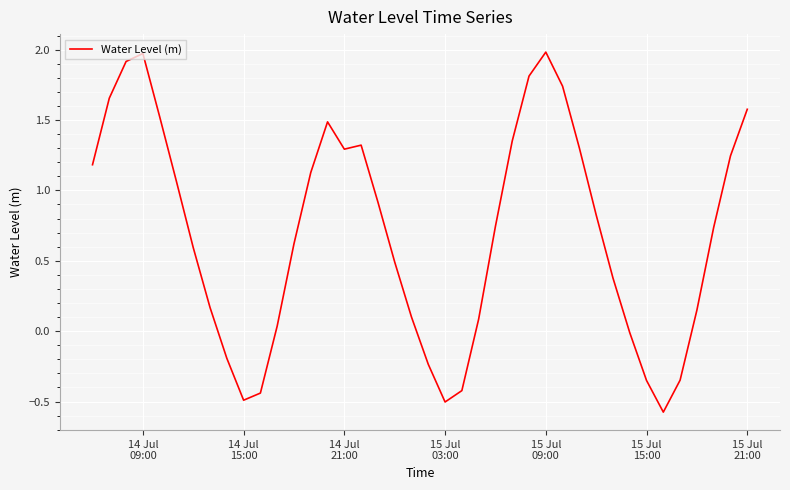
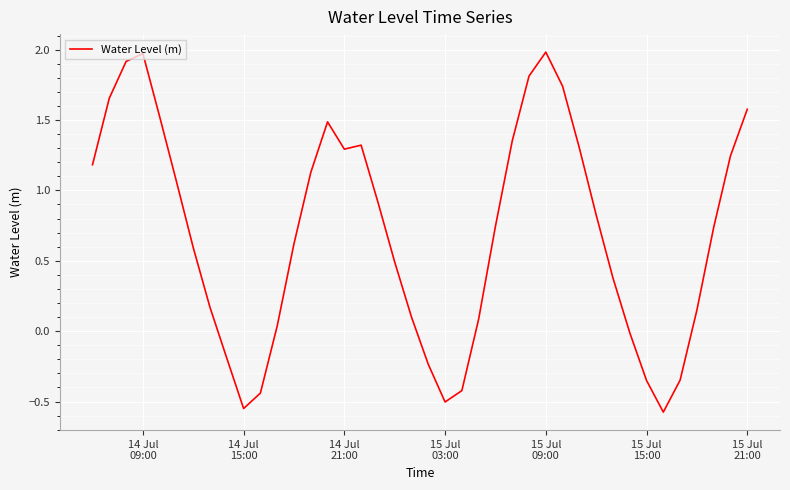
  {
-   "14 Jul 15:00": -0.49,
+   "14 Jul 15:00": -0.55,
    "14 Jul 21:00": 1.29,
    "15 Jul 03:00": -0.50,
    "15 Jul 09:00": 1.98,
    "15 Jul 15:00": -0.35,
    "15 Jul 21:00": 1.58
  }
